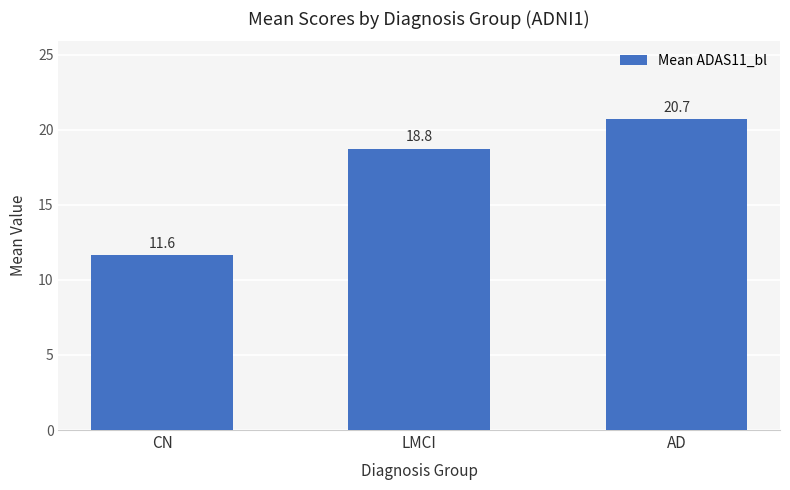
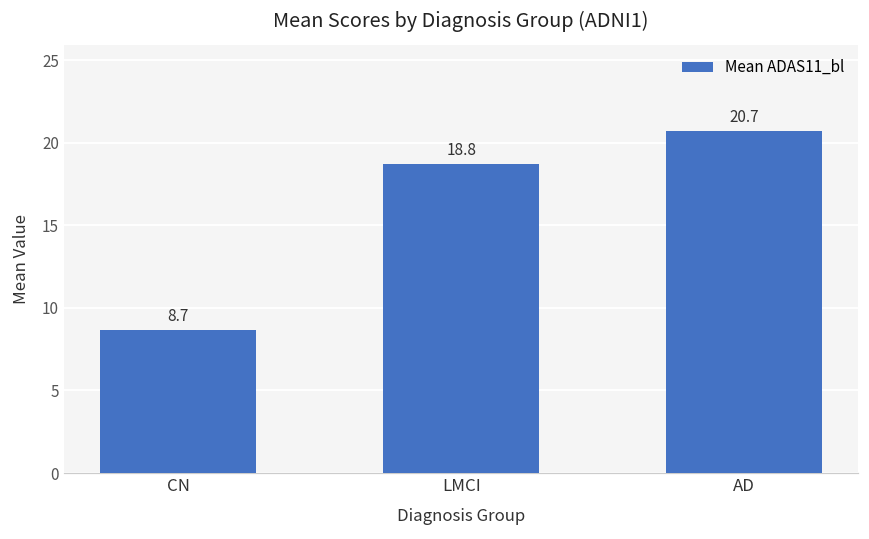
  {
-   "CN": 11.6,
+   "CN": 8.7,
    "LMCI": 18.8,
    "AD": 20.7
  }
